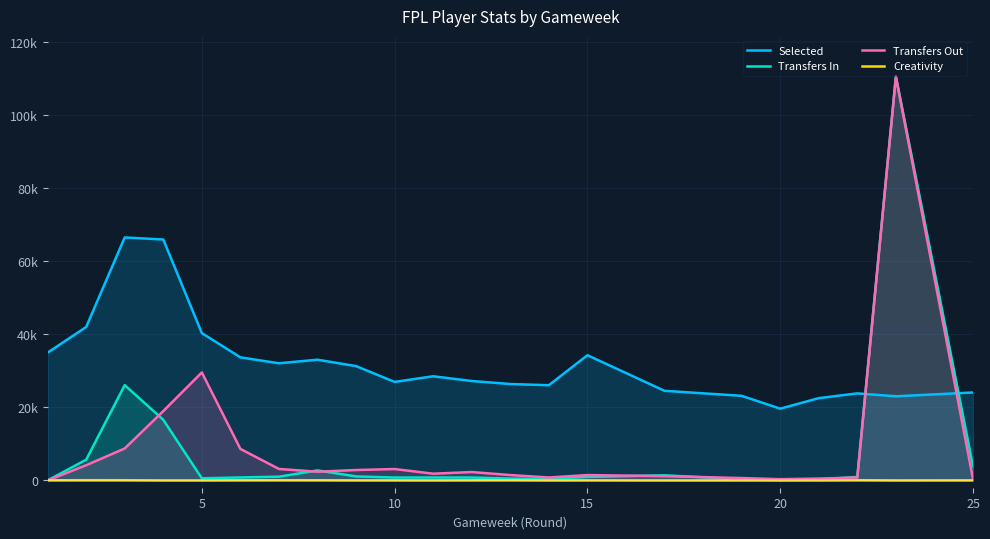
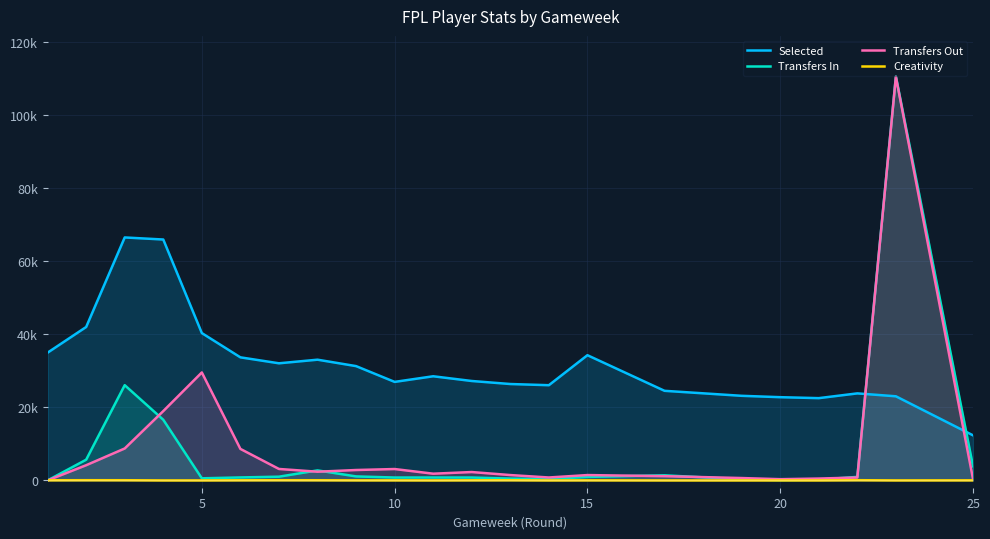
  {
    "Selected": {
      "5": 40000,
      "10": 27000,
      "15": 34000,
-     "20": 20000,
-     "25": 24000
+     "20": 23000,
+     "25": 12000
    },
    "Transfers In": {
      "10": 1000,
      "25": 4000
    },
    "Transfers Out": {
      "5": 30000,
      "10": 3000
    },
    "Creativity": {
      "10": 0,
      "15": 0
    }
  }
